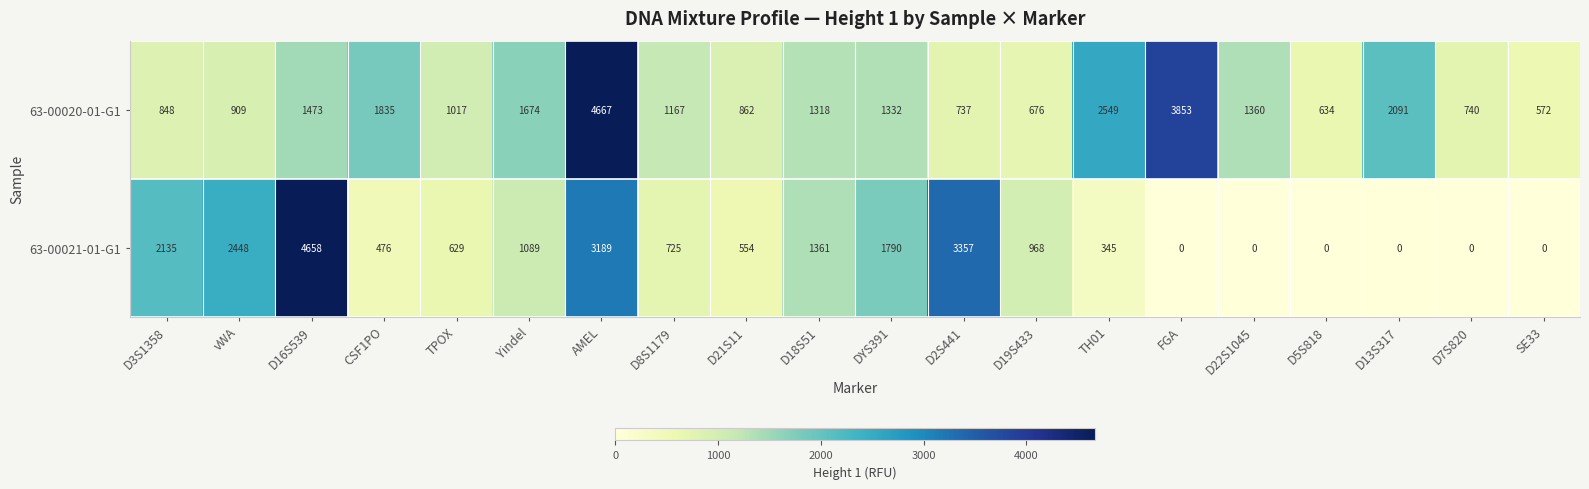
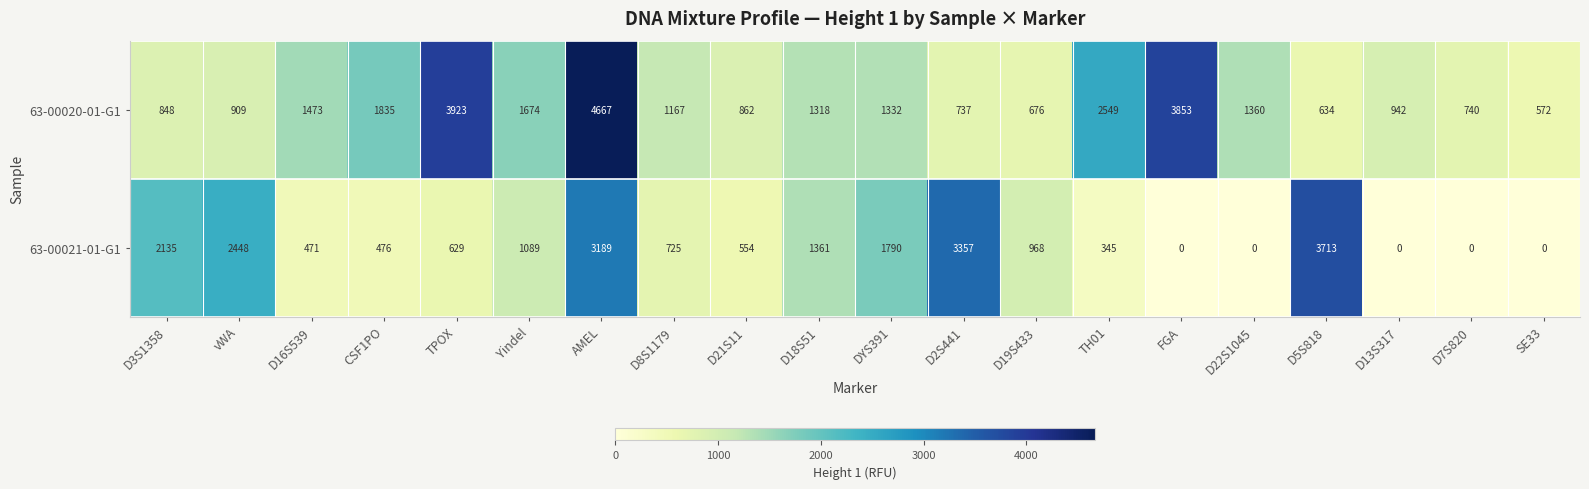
  {
    "63-00020-01-G1": {
      "D3S1358": 848,
      "vWA": 909,
      "D16S539": 1473,
      "CSF1PO": 1835,
-     "TPOX": 1017,
+     "TPOX": 3923,
      "Yindel": 1674,
      "AMEL": 4667,
      "D8S1179": 1167,
      "D21S11": 862,
      "D18S51": 1318,
      "DYS391": 1332,
      "D2S441": 737,
      "D19S433": 676,
      "TH01": 2549,
      "FGA": 3853,
      "D22S1045": 1360,
      "D5S818": 634,
-     "D13S317": 2091,
+     "D13S317": 942,
      "D7S820": 740,
      "SE33": 572
    },
    "63-00021-01-G1": {
      "D3S1358": 2135,
      "vWA": 2448,
-     "D16S539": 4658,
+     "D16S539": 471,
      "CSF1PO": 476,
      "TPOX": 629,
      "Yindel": 1089,
      "AMEL": 3189,
      "D8S1179": 725,
      "D21S11": 554,
      "D18S51": 1361,
      "DYS391": 1790,
      "D2S441": 3357,
      "D19S433": 968,
      "TH01": 345,
      "FGA": 0,
      "D22S1045": 0,
-     "D5S818": 0,
+     "D5S818": 3713,
      "D13S317": 0,
      "D7S820": 0,
      "SE33": 0
    }
  }
